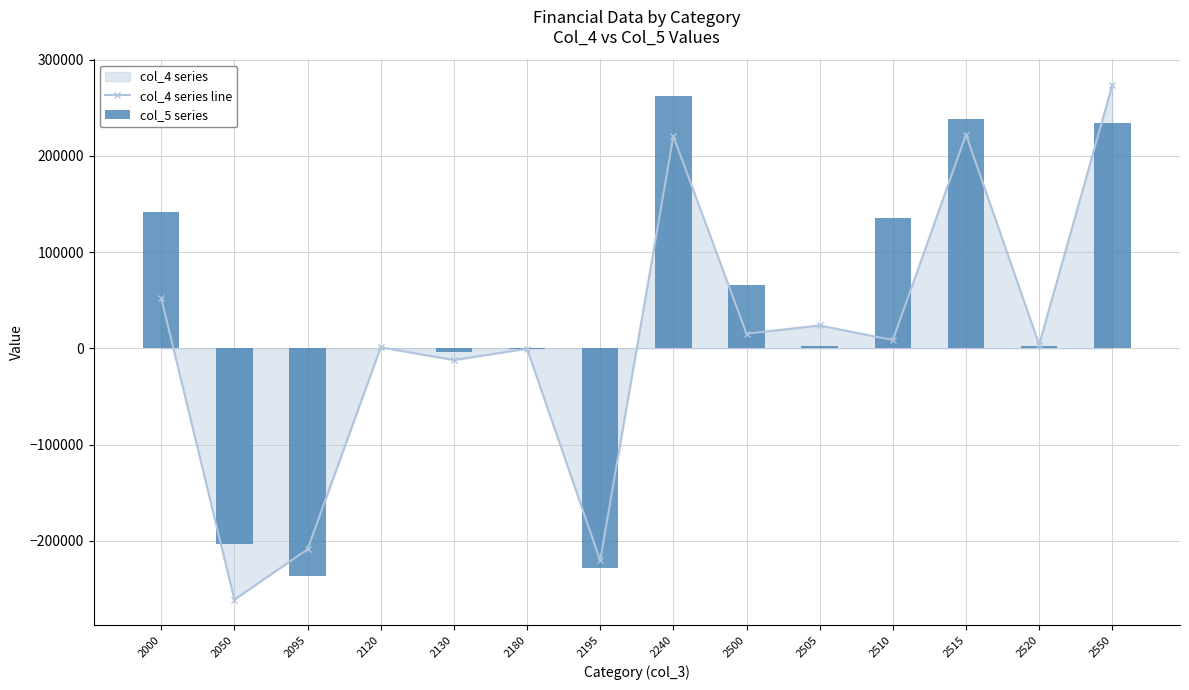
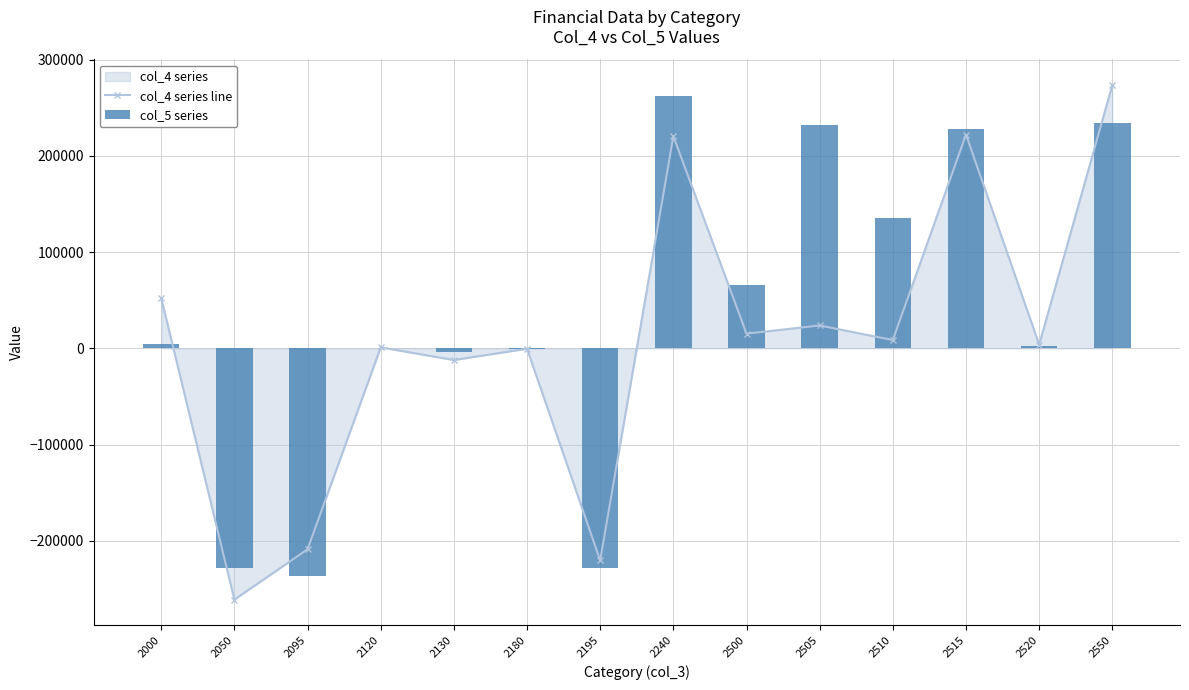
  {
    "col_5 series": {
-     "2000": 140000,
-     "2050": -200000,
+     "2000": 0,
+     "2050": -230000,
      "2095": -240000,
      "2130": 0,
      "2195": -230000,
      "2240": 260000,
      "2500": 70000,
-     "2505": 0,
+     "2505": 230000,
      "2510": 140000,
-     "2515": 240000,
+     "2515": 230000,
      "2550": 230000
    }
  }
